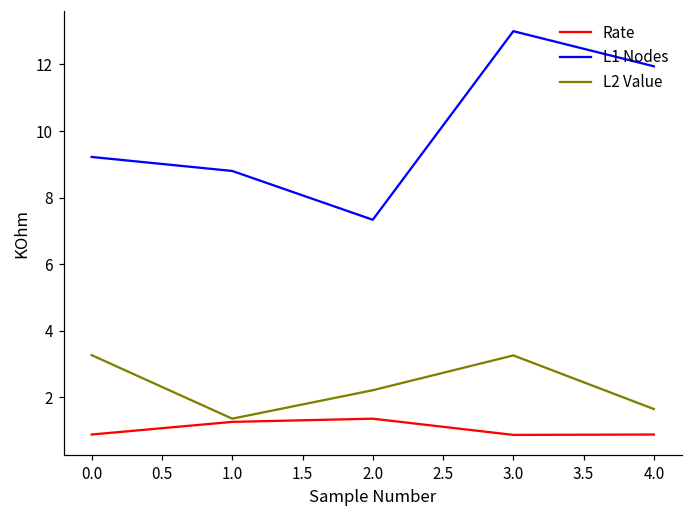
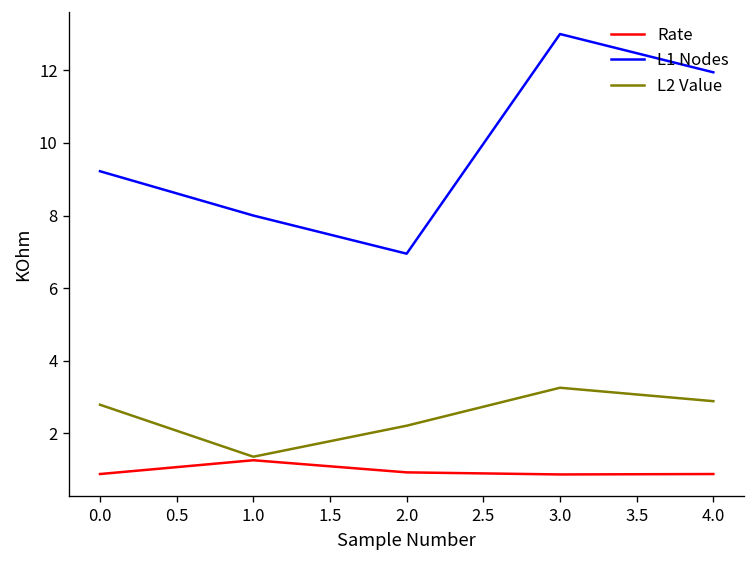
  {
    "Rate": {
      "0.0": 0.9,
      "1.0": 1.3,
-     "2.0": 1.4,
+     "2.0": 0.9,
      "3.0": 0.9,
      "4.0": 0.9
    },
    "L1 Nodes": {
      "0.0": 9.2,
-     "1.0": 8.8,
-     "2.0": 7.3,
+     "1.0": 8.0,
+     "2.0": 6.9,
      "3.0": 13.0,
      "4.0": 11.9
    },
    "L2 Value": {
-     "0.0": 3.3,
+     "0.0": 2.8,
      "1.0": 1.4,
      "2.0": 2.2,
      "3.0": 3.3,
-     "4.0": 1.6
+     "4.0": 2.9
    }
  }
